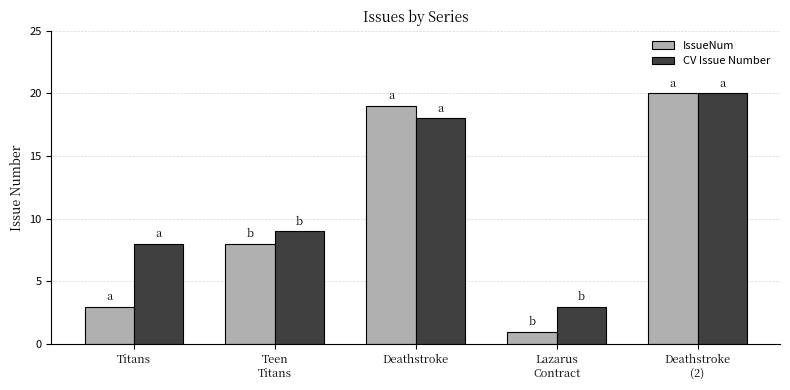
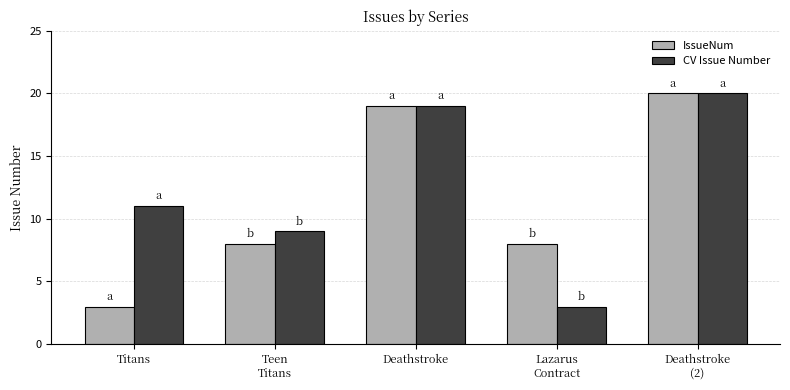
  {
    "IssueNum": {
      "Titans": 3,
      "Teen Titans": 8,
      "Deathstroke": 19,
-     "Lazarus Contract": 1,
+     "Lazarus Contract": 8,
      "Deathstroke (2)": 20
    },
    "CV Issue Number": {
-     "Titans": 8,
+     "Titans": 11,
      "Teen Titans": 9,
-     "Deathstroke": 18,
+     "Deathstroke": 19,
      "Lazarus Contract": 3,
      "Deathstroke (2)": 20
    }
  }
